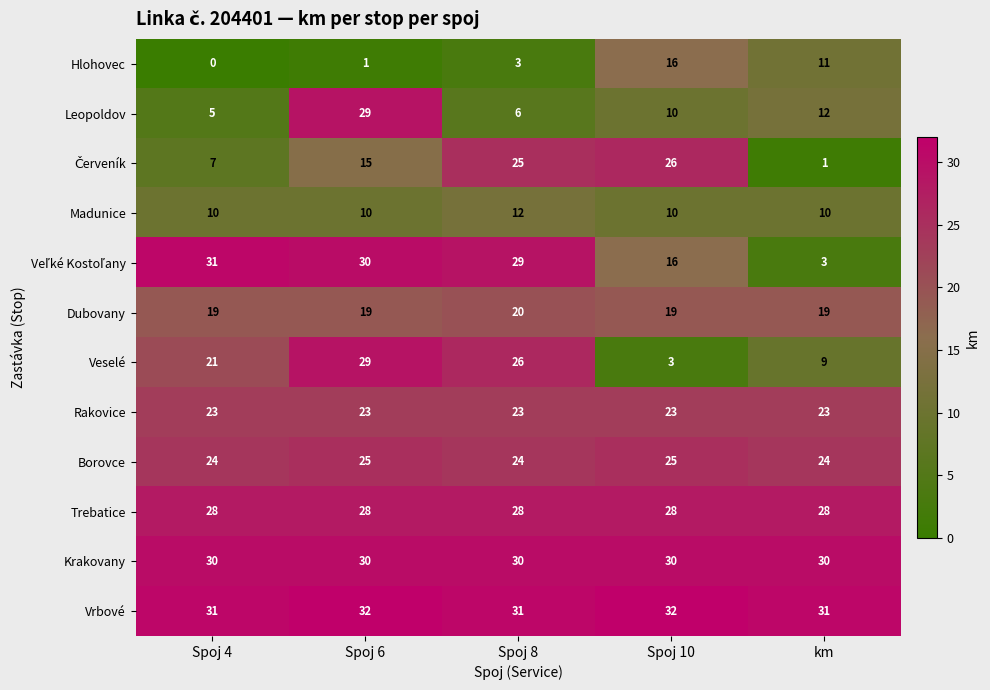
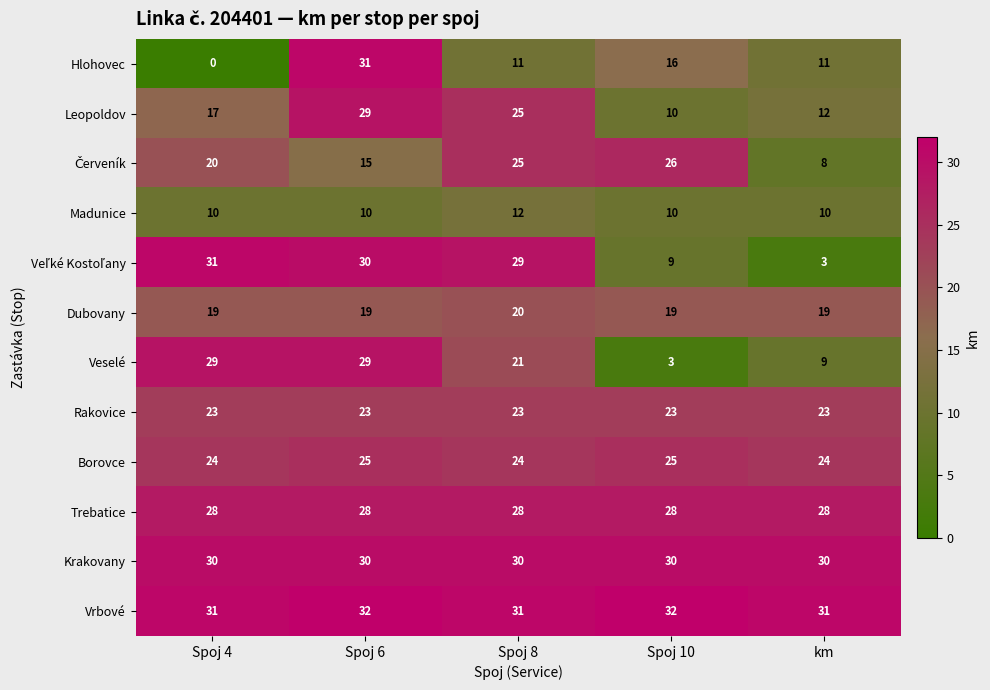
  {
    "Hlohovec": {
      "Spoj 4": 0,
-     "Spoj 6": 1,
-     "Spoj 8": 3,
+     "Spoj 6": 31,
+     "Spoj 8": 11,
      "Spoj 10": 16,
      "km": 11
    },
    "Leopoldov": {
-     "Spoj 4": 5,
+     "Spoj 4": 17,
      "Spoj 6": 29,
-     "Spoj 8": 6,
+     "Spoj 8": 25,
      "Spoj 10": 10,
      "km": 12
    },
    "Červeník": {
-     "Spoj 4": 7,
+     "Spoj 4": 20,
      "Spoj 6": 15,
      "Spoj 8": 25,
      "Spoj 10": 26,
-     "km": 1
+     "km": 8
    },
    "Madunice": {
      "Spoj 4": 10,
      "Spoj 6": 10,
      "Spoj 8": 12,
      "Spoj 10": 10,
      "km": 10
    },
    "Veľké Kostoľany": {
      "Spoj 4": 31,
      "Spoj 6": 30,
      "Spoj 8": 29,
-     "Spoj 10": 16,
+     "Spoj 10": 9,
      "km": 3
    },
    "Dubovany": {
      "Spoj 4": 19,
      "Spoj 6": 19,
      "Spoj 8": 20,
      "Spoj 10": 19,
      "km": 19
    },
    "Veselé": {
-     "Spoj 4": 21,
+     "Spoj 4": 29,
      "Spoj 6": 29,
-     "Spoj 8": 26,
+     "Spoj 8": 21,
      "Spoj 10": 3,
      "km": 9
    },
    "Rakovice": {
      "Spoj 4": 23,
      "Spoj 6": 23,
      "Spoj 8": 23,
      "Spoj 10": 23,
      "km": 23
    },
    "Borovce": {
      "Spoj 4": 24,
      "Spoj 6": 25,
      "Spoj 8": 24,
      "Spoj 10": 25,
      "km": 24
    },
    "Trebatice": {
      "Spoj 4": 28,
      "Spoj 6": 28,
      "Spoj 8": 28,
      "Spoj 10": 28,
      "km": 28
    },
    "Krakovany": {
      "Spoj 4": 30,
      "Spoj 6": 30,
      "Spoj 8": 30,
      "Spoj 10": 30,
      "km": 30
    },
    "Vrbové": {
      "Spoj 4": 31,
      "Spoj 6": 32,
      "Spoj 8": 31,
      "Spoj 10": 32,
      "km": 31
    }
  }
